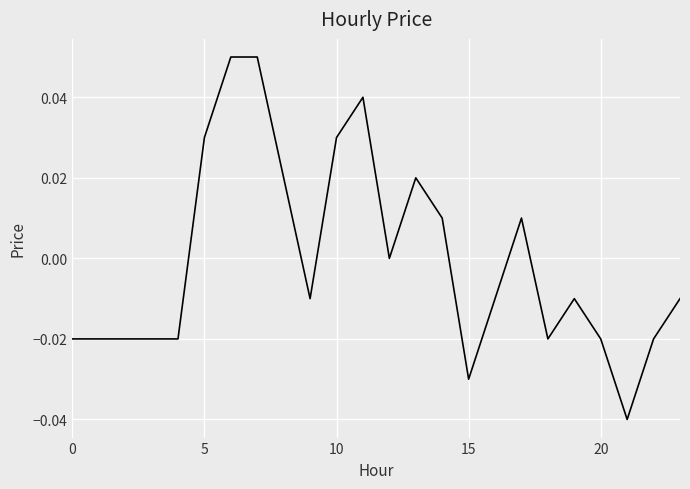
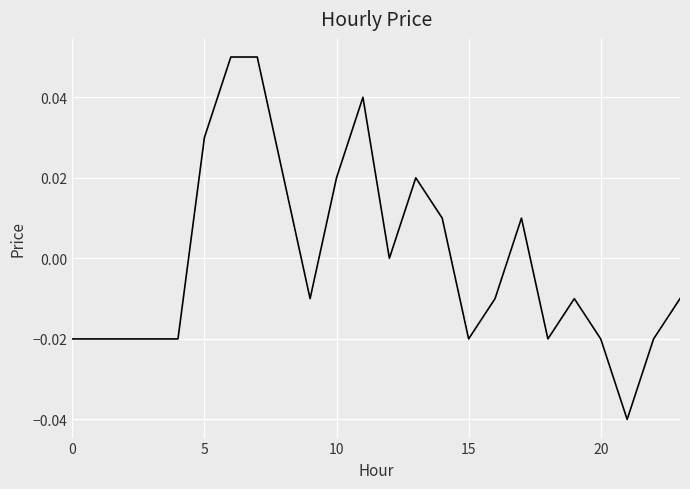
  {
    "0": -0.02,
    "5": 0.03,
-   "10": 0.03,
-   "15": -0.03,
+   "10": 0.02,
+   "15": -0.02,
    "20": -0.02
  }
